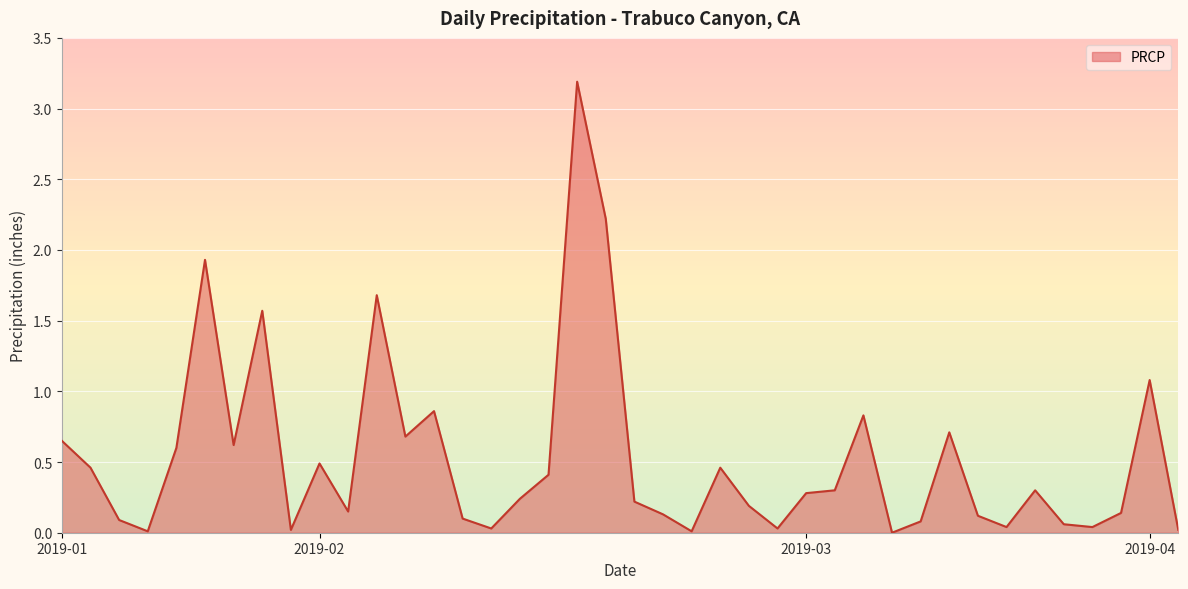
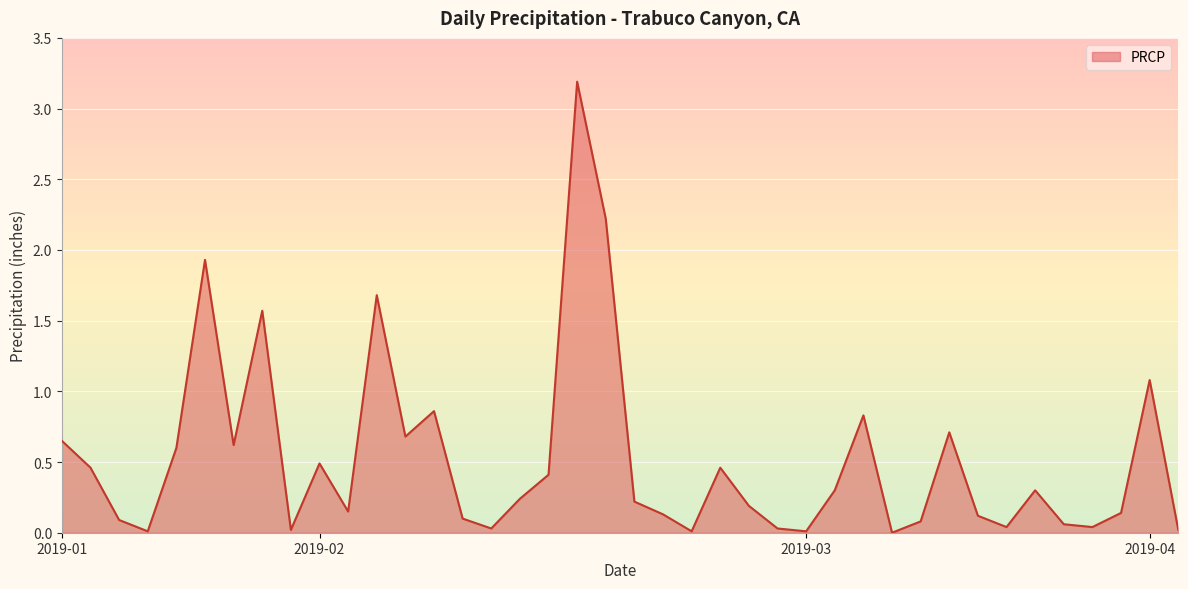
  {
    "2019-01": 0.65,
    "2019-02": 0.49,
-   "2019-03": 0.28,
+   "2019-03": 0.01,
    "2019-04": 1.08
  }
